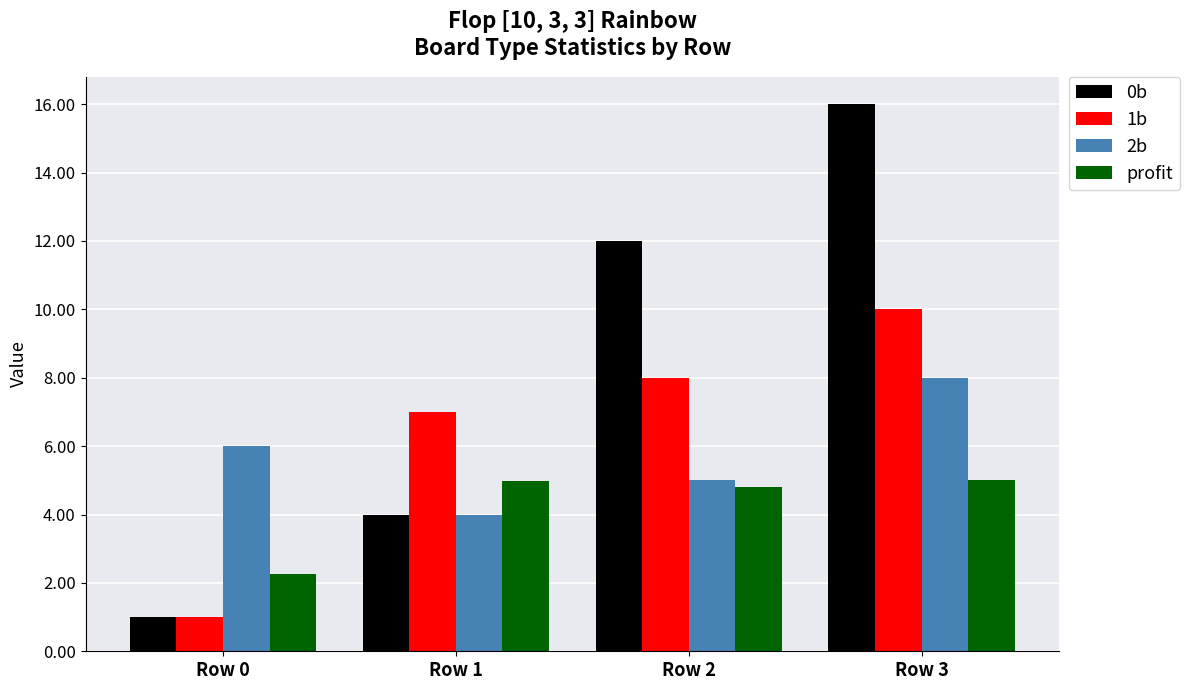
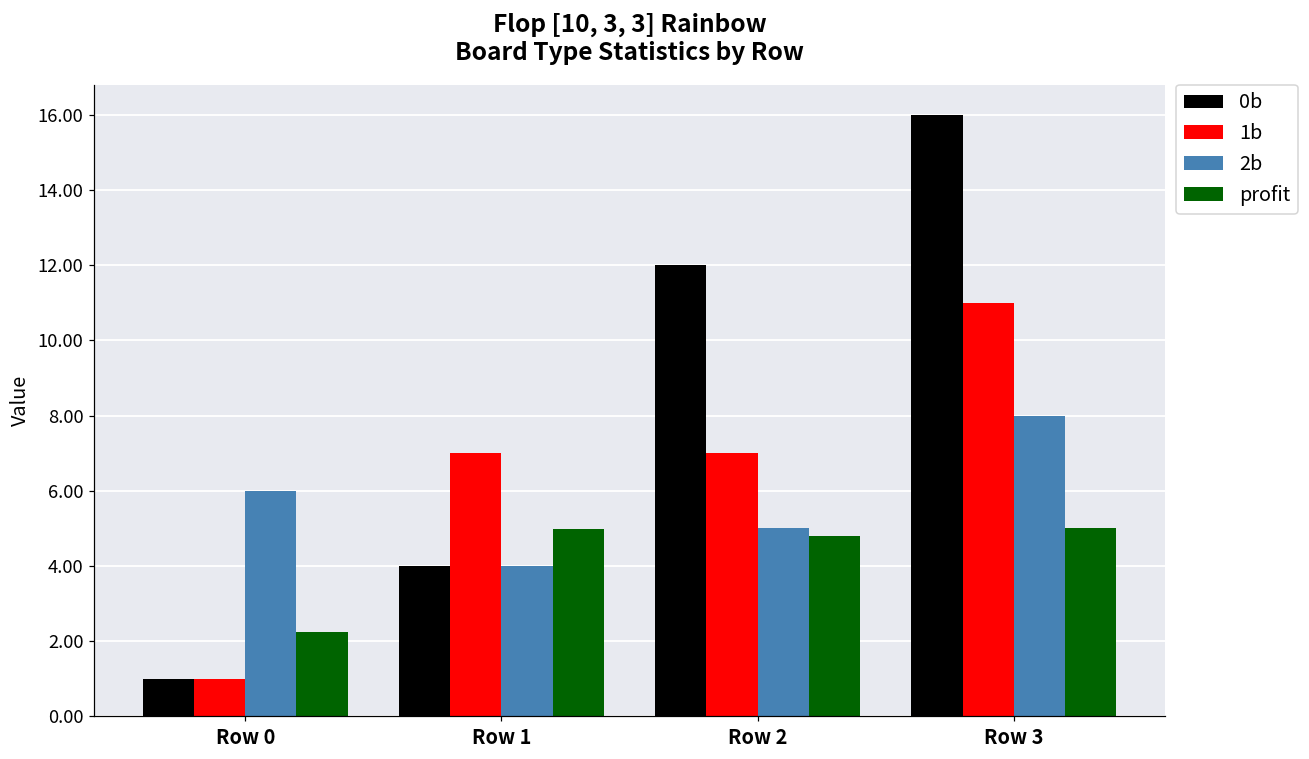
  {
    "0b": {
      "Row 0": 1,
      "Row 1": 4,
      "Row 2": 12,
      "Row 3": 16
    },
    "1b": {
      "Row 0": 1,
      "Row 1": 7,
-     "Row 2": 8,
-     "Row 3": 10
+     "Row 2": 7,
+     "Row 3": 11
    },
    "2b": {
      "Row 0": 6,
      "Row 1": 4,
      "Row 2": 5,
      "Row 3": 8
    },
    "profit": {
      "Row 0": 2.3,
      "Row 1": 5,
      "Row 2": 4.8,
      "Row 3": 5
    }
  }
